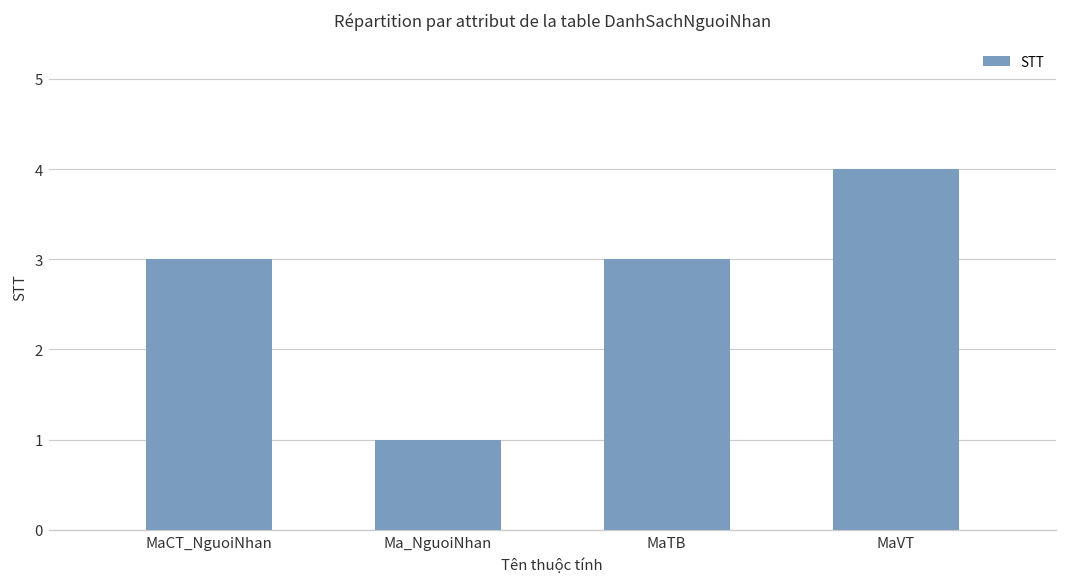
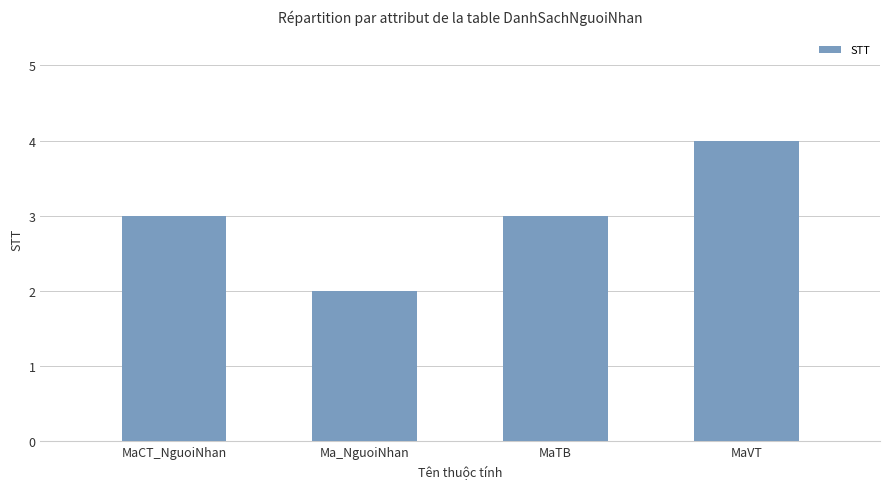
  {
    "MaCT_NguoiNhan": 3,
-   "Ma_NguoiNhan": 1,
+   "Ma_NguoiNhan": 2,
    "MaTB": 3,
    "MaVT": 4
  }
